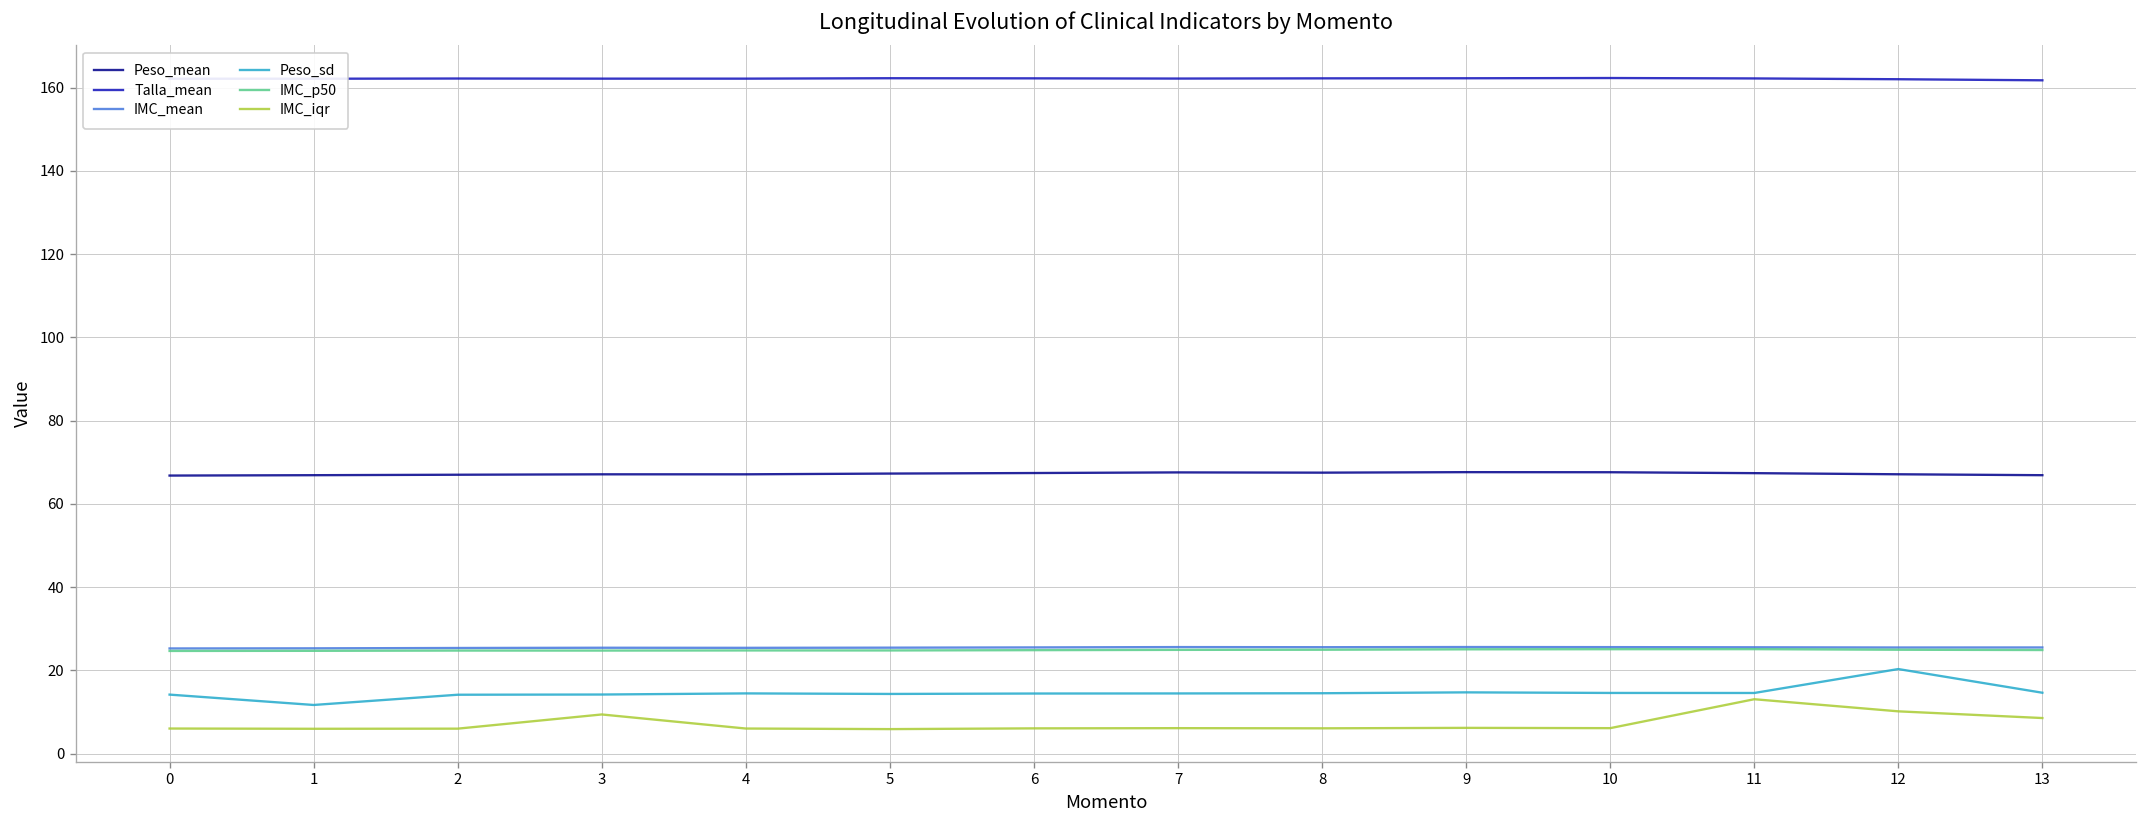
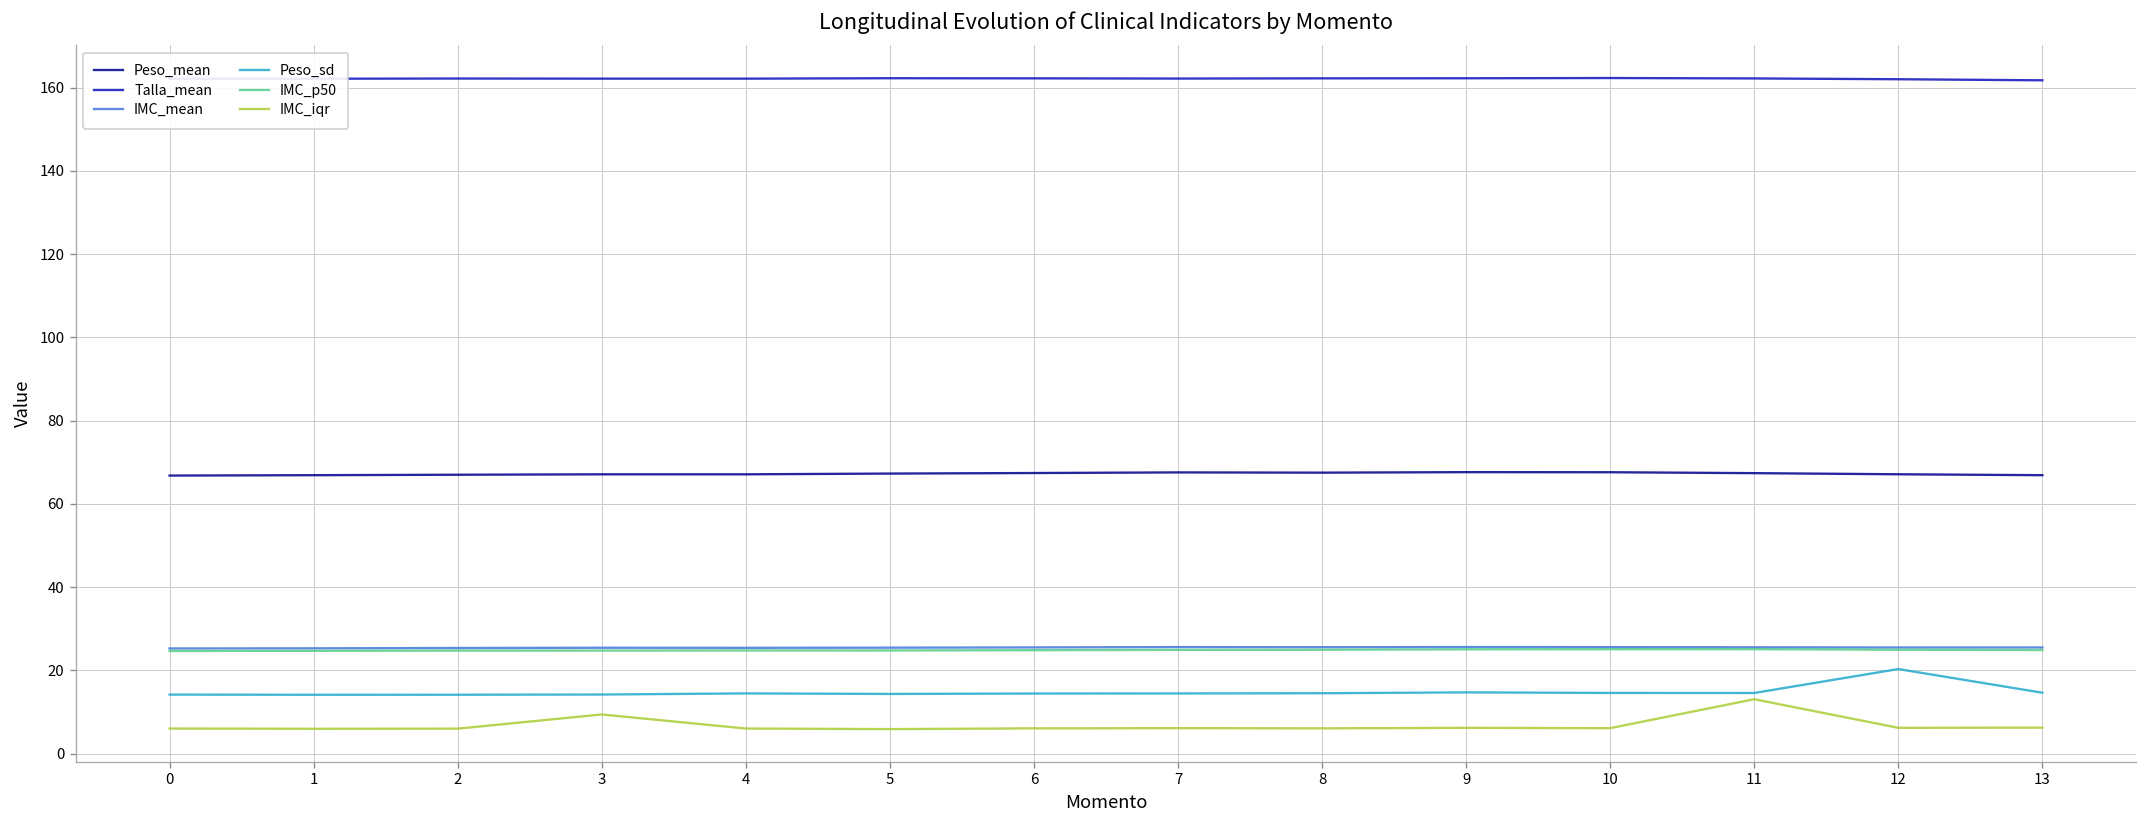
  {
    "Peso_sd": {
      "0": 14,
-     "1": 12,
+     "1": 14,
      "2": 14,
      "3": 14,
      "4": 14,
      "5": 14,
      "6": 14,
      "7": 14,
      "8": 14,
      "9": 15,
      "10": 15,
      "11": 15,
      "12": 20,
      "13": 15
    },
    "IMC_iqr": {
      "0": 6,
      "1": 6,
      "2": 6,
      "3": 9,
      "4": 6,
      "5": 6,
      "6": 6,
      "7": 6,
      "8": 6,
      "9": 6,
      "10": 6,
      "11": 13,
-     "12": 10,
-     "13": 9
+     "12": 6,
+     "13": 6
    }
  }
